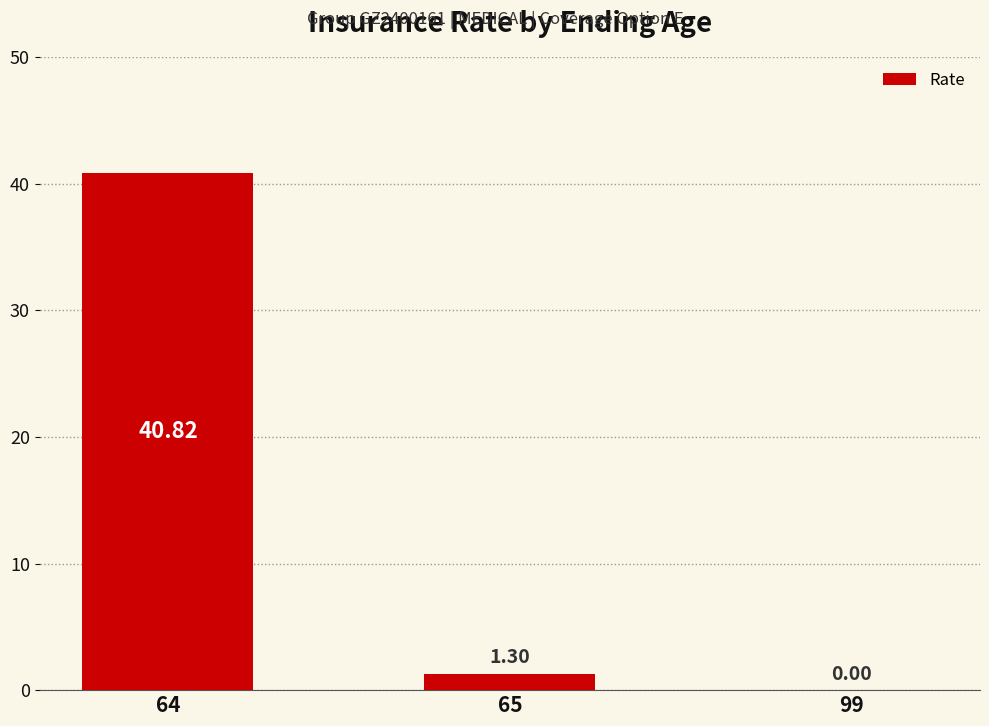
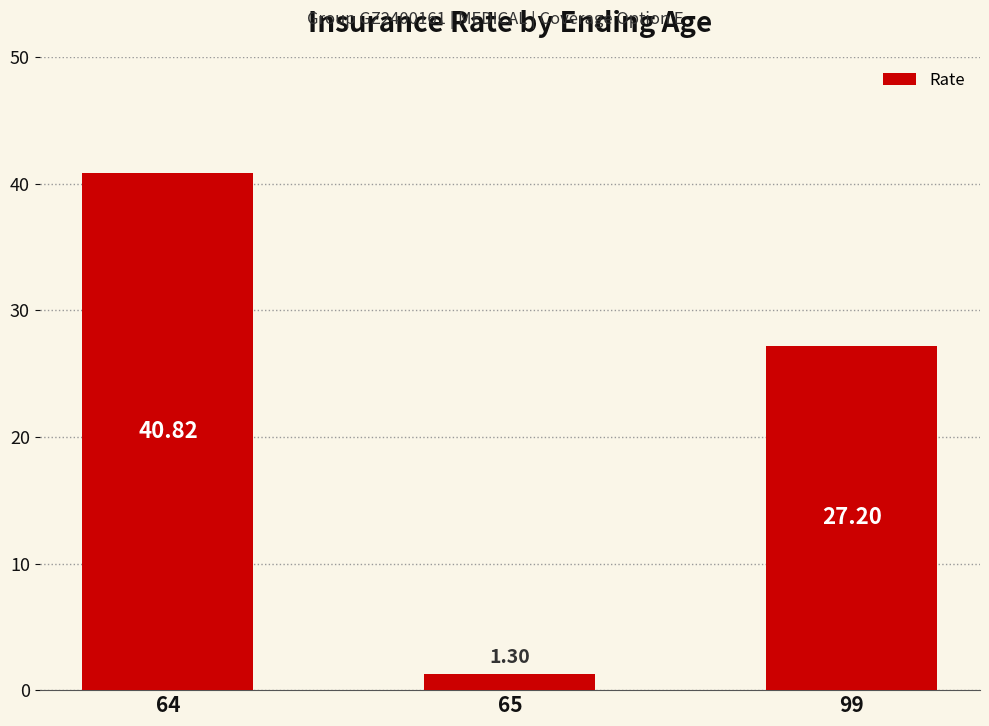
  {
    "64": 40.82,
    "65": 1.30,
-   "99": 0.00
+   "99": 27.20
  }
